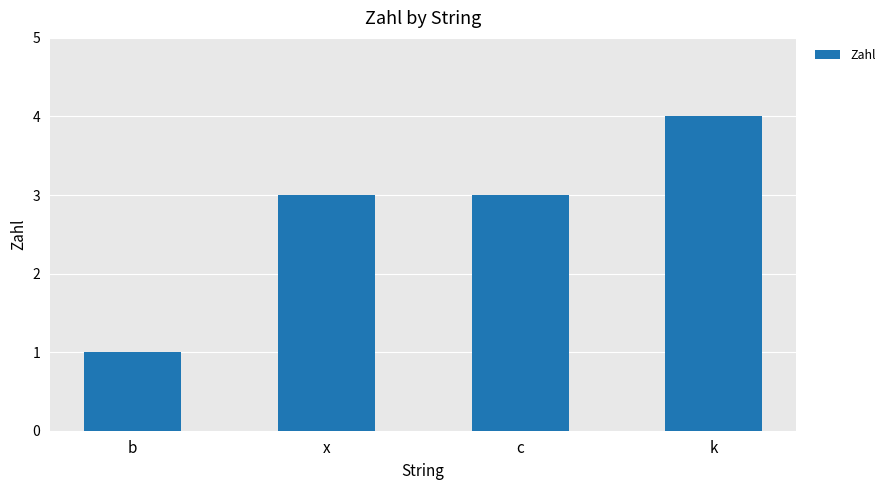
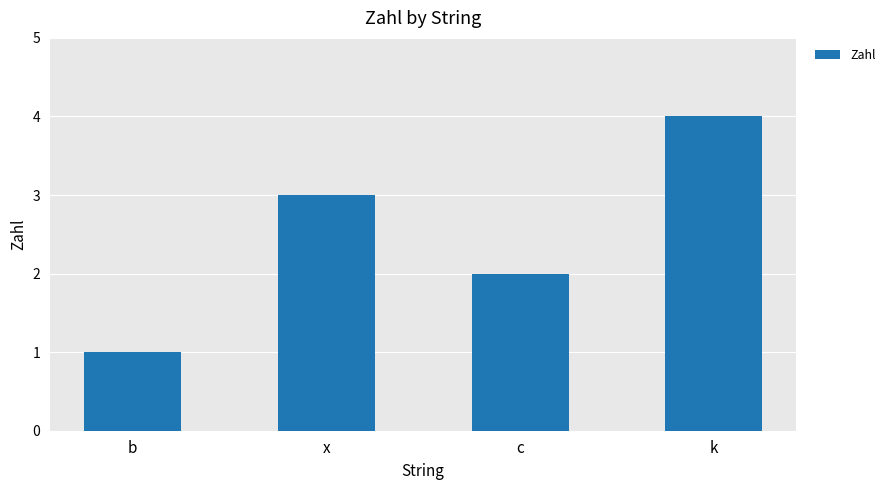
  {
    "b": 1,
    "x": 3,
-   "c": 3,
+   "c": 2,
    "k": 4
  }
